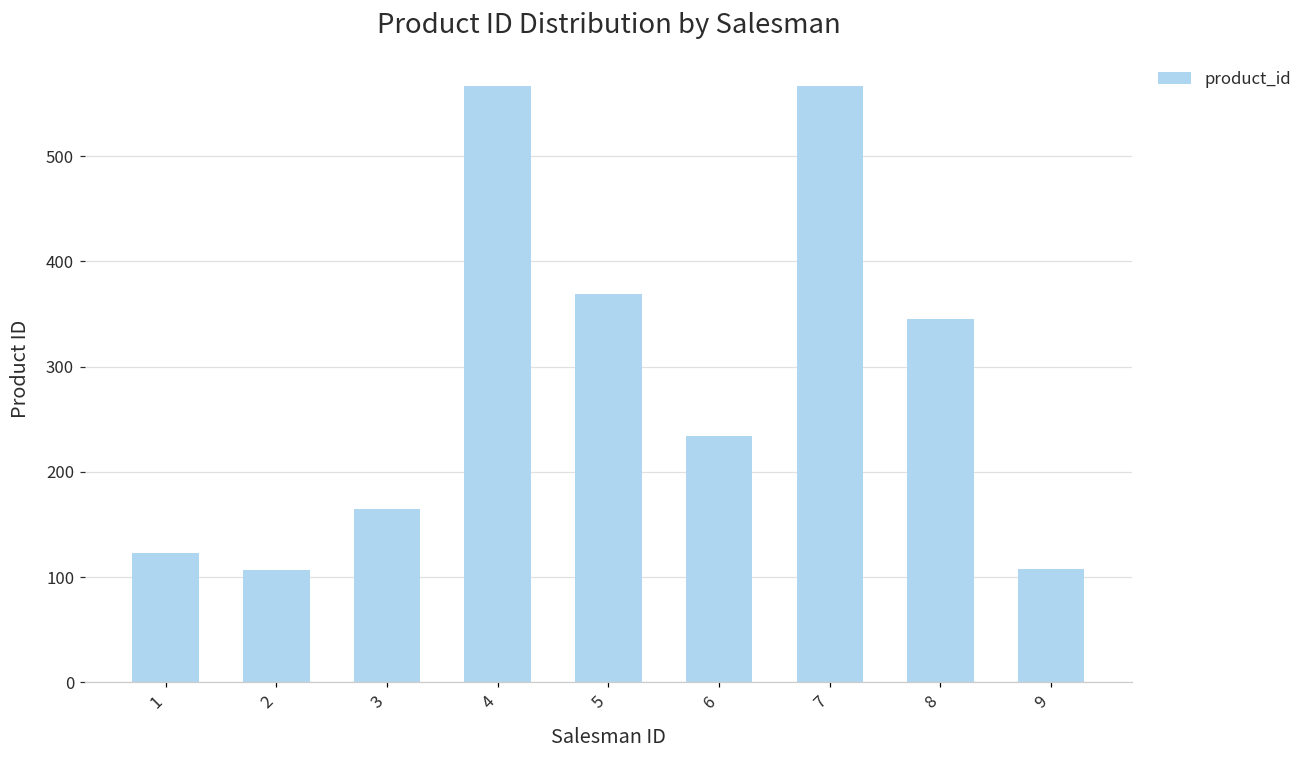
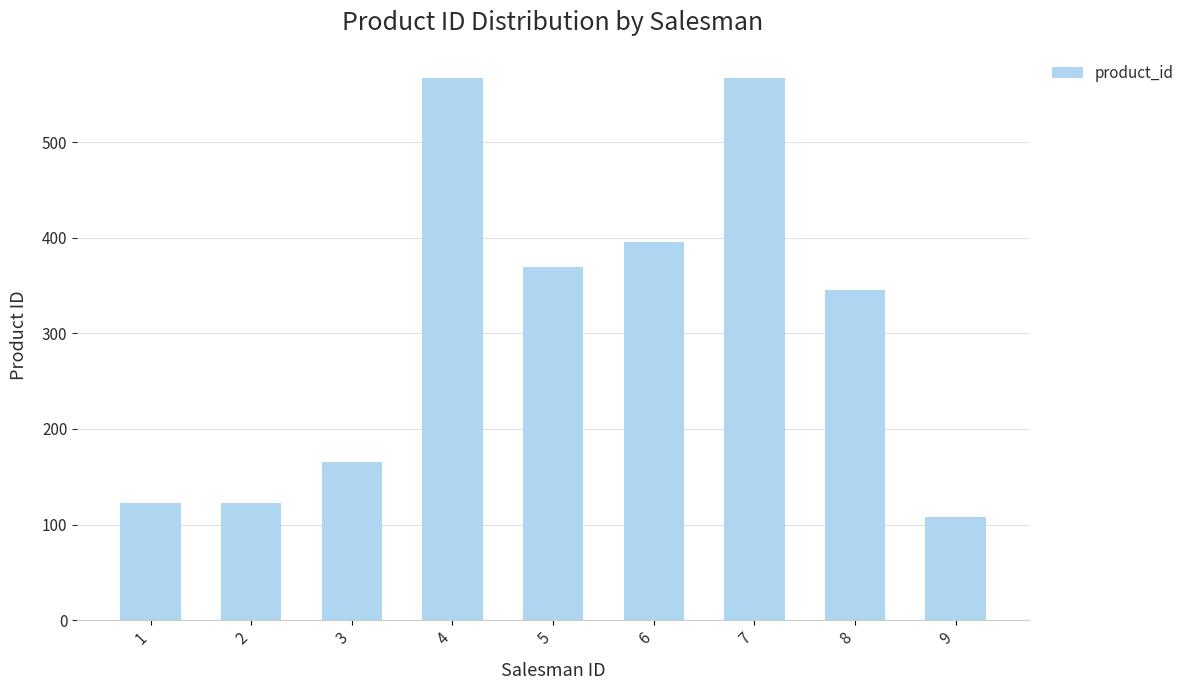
  {
    "1": 120,
-   "2": 110,
+   "2": 120,
    "3": 170,
    "4": 570,
    "5": 370,
-   "6": 230,
+   "6": 400,
    "7": 570,
    "8": 350,
    "9": 110
  }
